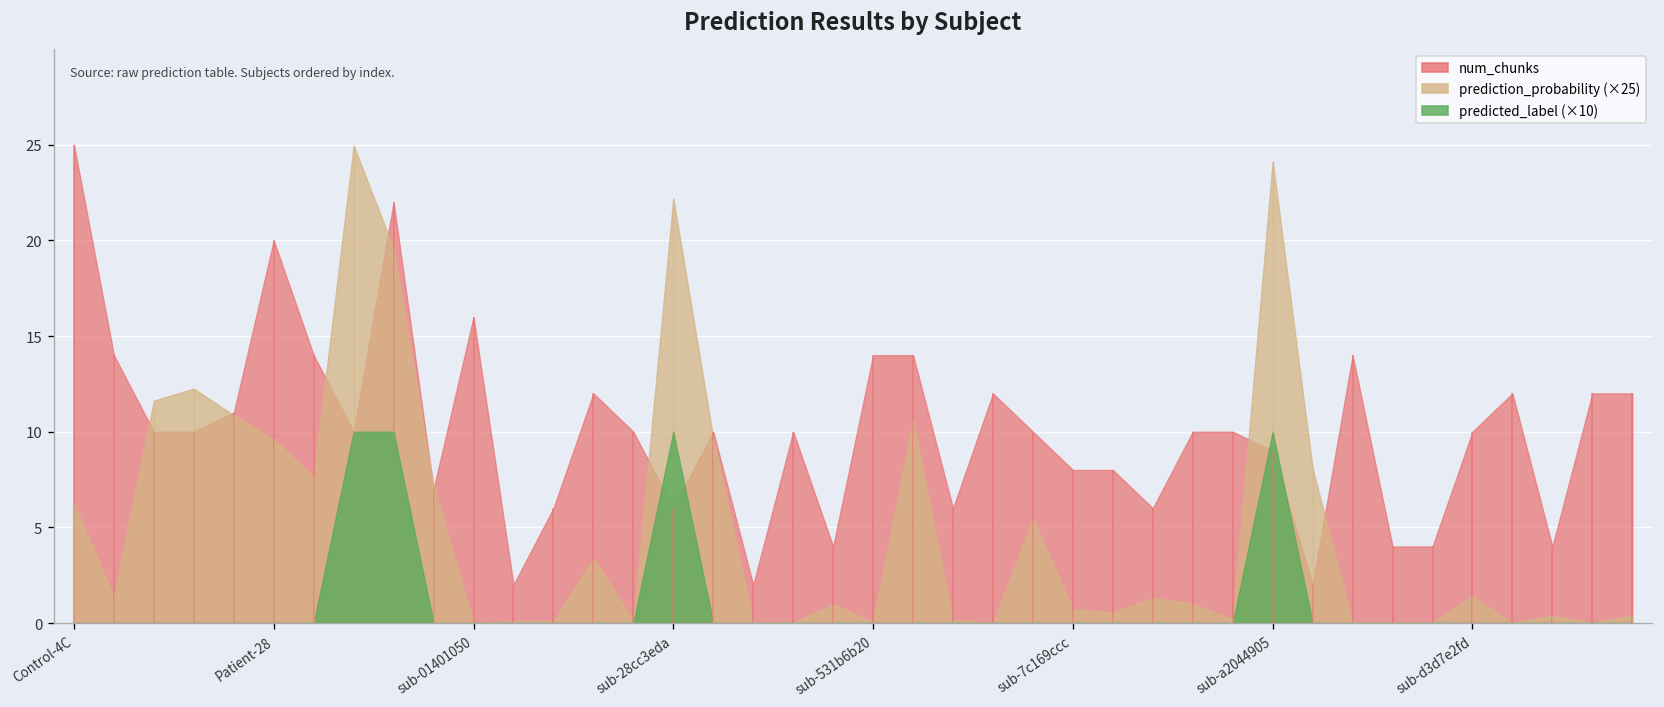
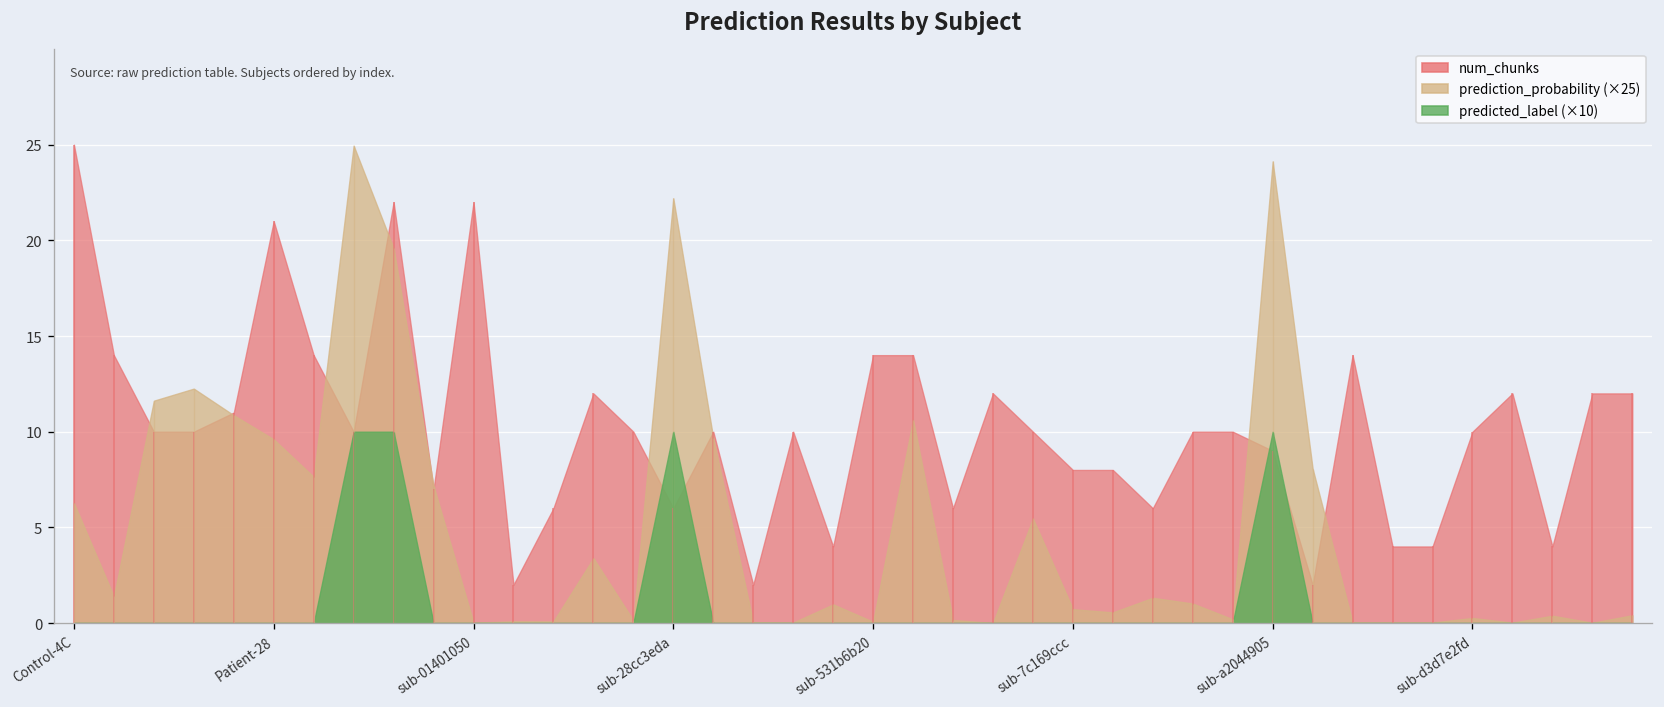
  {
    "num_chunks": {
      "Control-4C": 25,
-     "Patient-28": 20,
-     "sub-01401050": 16,
+     "Patient-28": 21,
+     "sub-01401050": 22,
      "sub-28cc3eda": 6,
      "sub-531b6b20": 14,
      "sub-7c169ccc": 8,
      "sub-a2044905": 9,
      "sub-d3d7e2fd": 10
    },
    "prediction_probability (×25)": {
      "Control-4C": 6.3,
      "Patient-28": 9.6,
      "sub-28cc3eda": 22.2,
      "sub-7c169ccc": 0.7,
      "sub-a2044905": 24.1,
-     "sub-d3d7e2fd": 1.4
+     "sub-d3d7e2fd": 0.3
    },
    "predicted_label (×10)": {
      "Control-4C": 0.0,
      "Patient-28": 0.0,
      "sub-28cc3eda": 10.0,
      "sub-7c169ccc": 0.0,
      "sub-a2044905": 10.0,
      "sub-d3d7e2fd": 0.0
    }
  }
